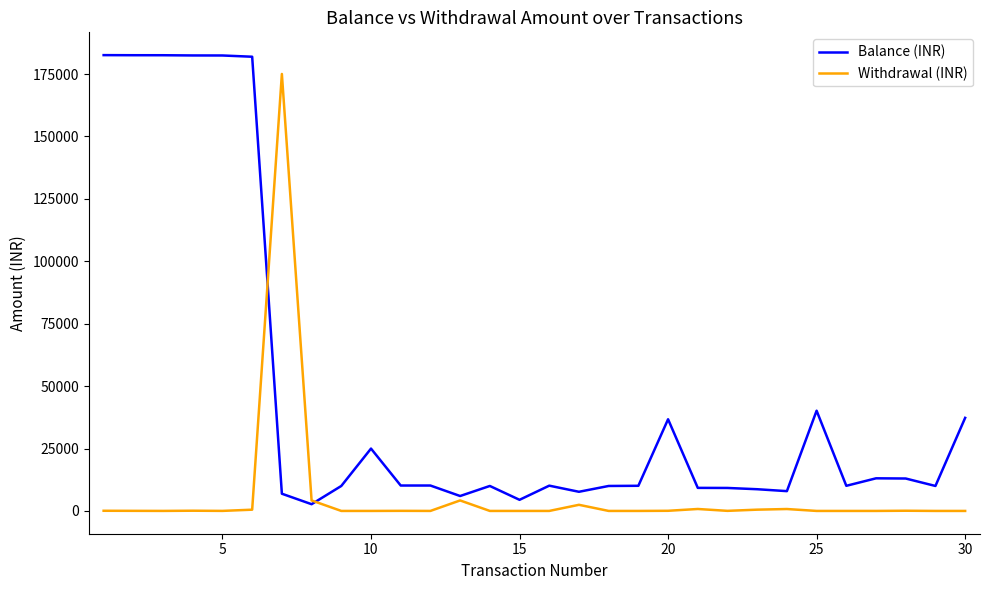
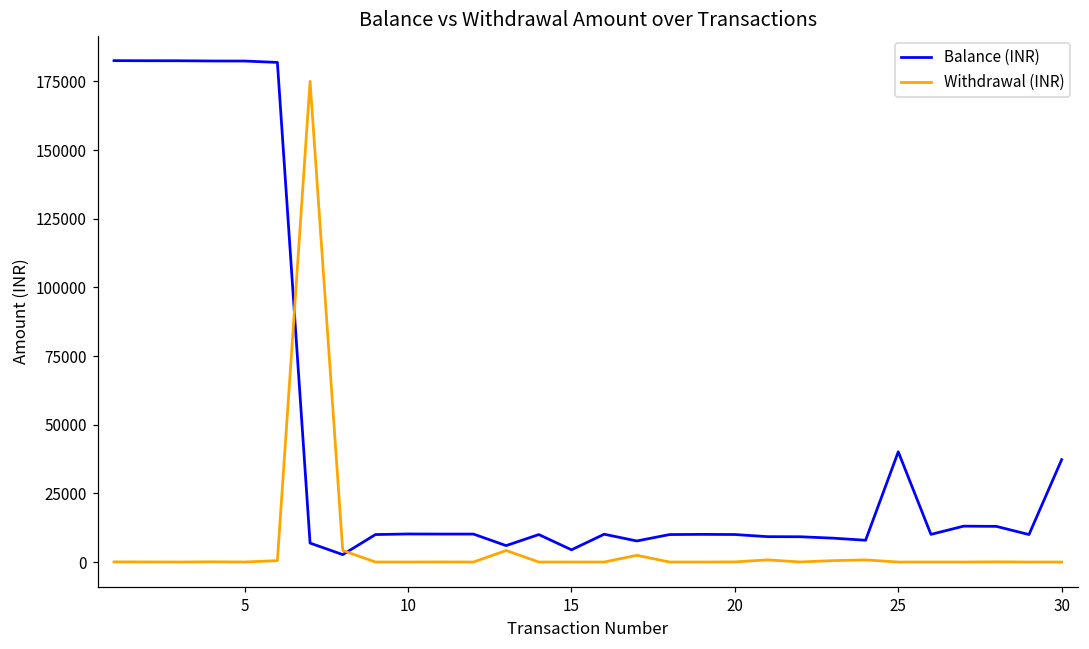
  {
    "Balance (INR)": {
      "5": 182000,
-     "10": 25000,
+     "10": 10000,
      "15": 4000,
-     "20": 37000,
+     "20": 10000,
      "25": 40000,
      "30": 37000
    },
    "Withdrawal (INR)": {
      "5": 0,
      "10": 0,
      "15": 0,
      "20": 0,
      "25": 0,
      "30": 0
    }
  }
